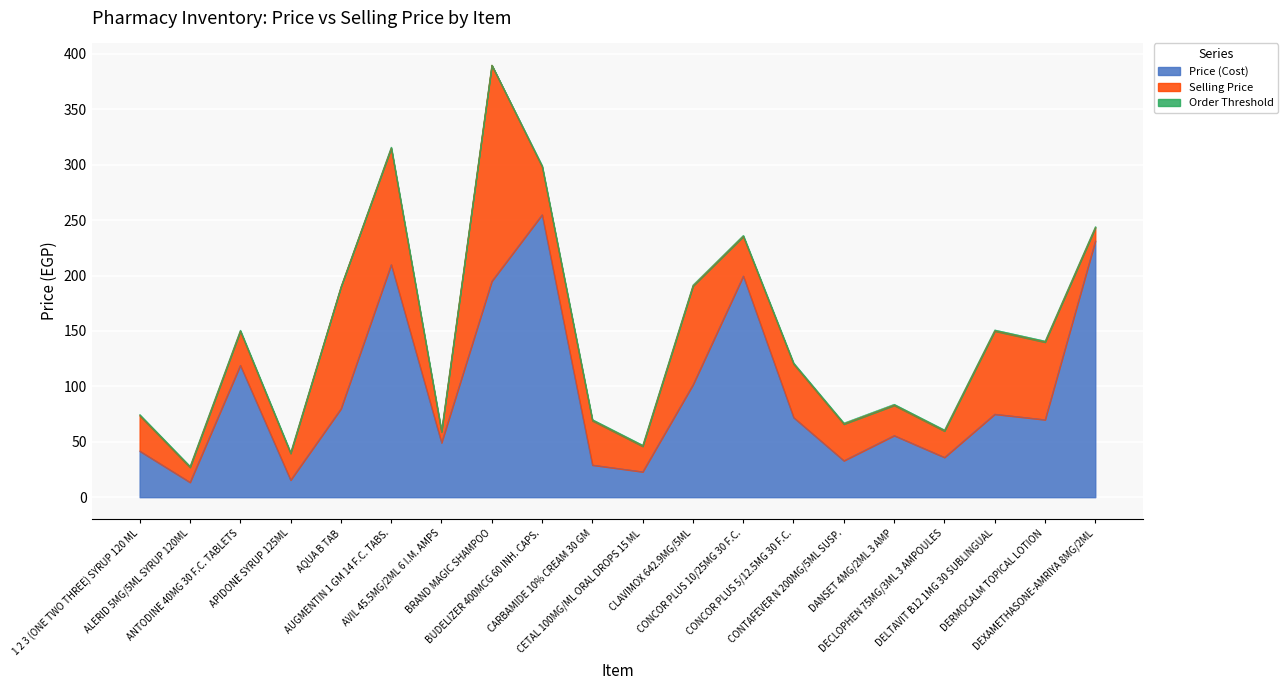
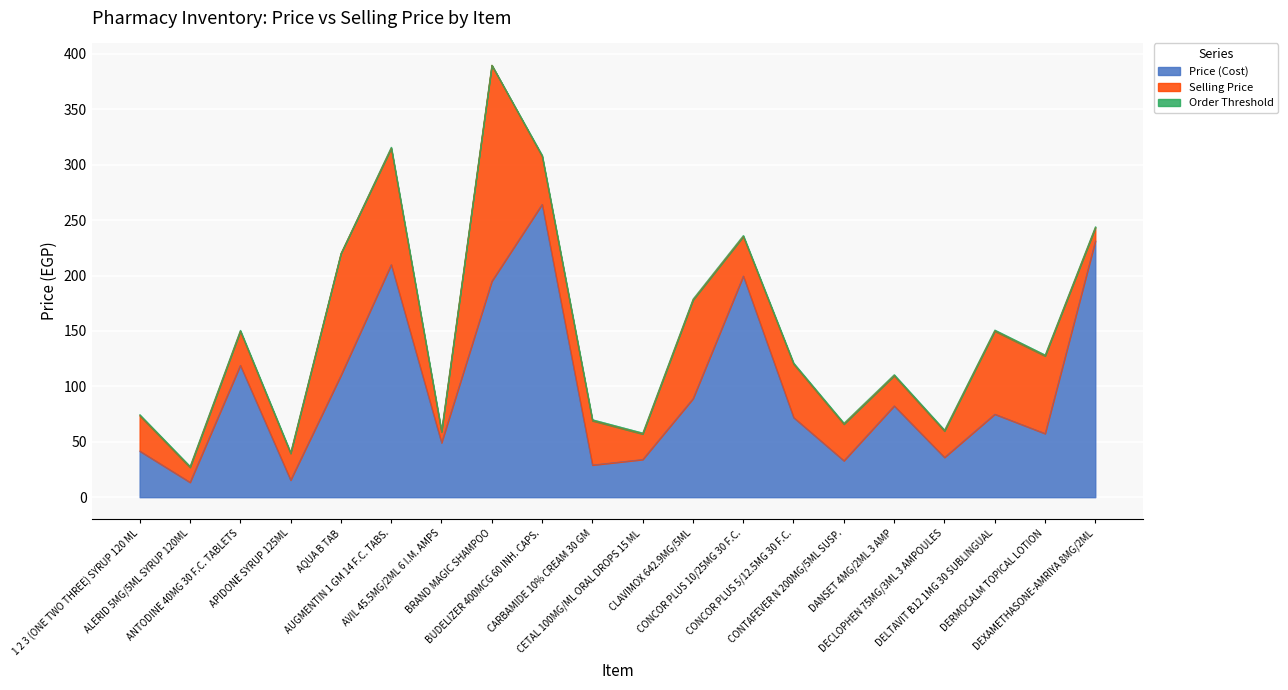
  {
    "Price (Cost)": {
      "1 2 3 (ONE TWO THREE) SYRUP 120 ML": 42,
      "ALERID 5MG/5ML SYRUP 120ML": 14,
      "ANTODINE 40MG 30 F.C. TABLETS": 119,
      "APIDONE SYRUP 125ML": 16,
-     "AQUA B TAB": 80,
+     "AQUA B TAB": 110,
      "AUGMENTIN 1 GM 14 F.C. TABS.": 210,
      "AVIL 45.5MG/2ML 6 I.M. AMPS": 49,
      "BRAND MAGIC SHAMPOO": 195,
-     "BUDELIZER 400MCG 60 INH. CAPS.": 255,
+     "BUDELIZER 400MCG 60 INH. CAPS.": 264,
      "CARBAMIDE 10% CREAM 30 GM": 29,
-     "CETAL 100MG/ML ORAL DROPS 15 ML": 23,
-     "CLAVIMOX 642.9MG/5ML": 102,
+     "CETAL 100MG/ML ORAL DROPS 15 ML": 34,
+     "CLAVIMOX 642.9MG/5ML": 89,
      "CONCOR PLUS 10/25MG 30 F.C.": 200,
      "CONCOR PLUS 5/12.5MG 30 F.C.": 72,
      "CONTAFEVER N 200MG/5ML SUSP.": 33,
-     "DANSET 4MG/2ML 3 AMP": 56,
+     "DANSET 4MG/2ML 3 AMP": 83,
      "DECLOPHEN 75MG/3ML 3 AMPOULES": 36,
      "DELTAVIT B12 1MG 30 SUBLINGUAL": 75,
-     "DERMOCALM TOPICAL LOTION": 70,
+     "DERMOCALM TOPICAL LOTION": 58,
      "DEXAMETHASONE-AMRIYA 8MG/2ML": 231
    }
  }
